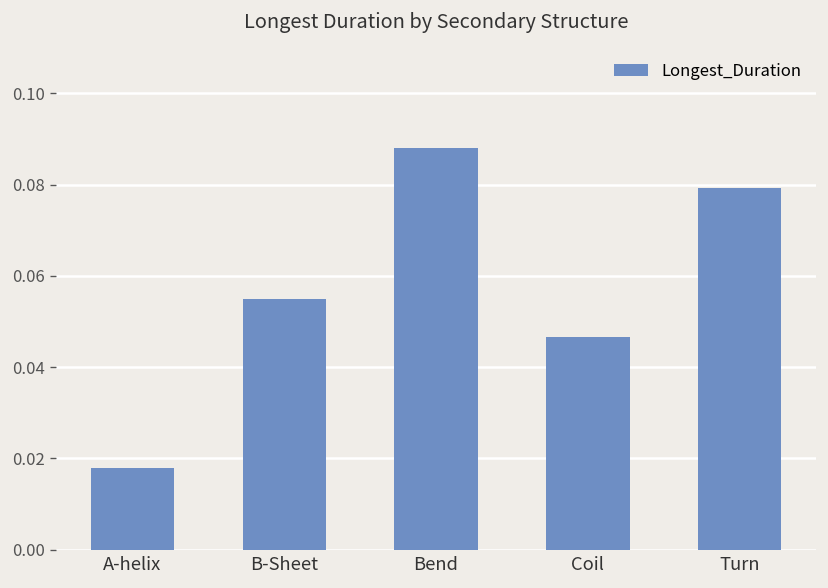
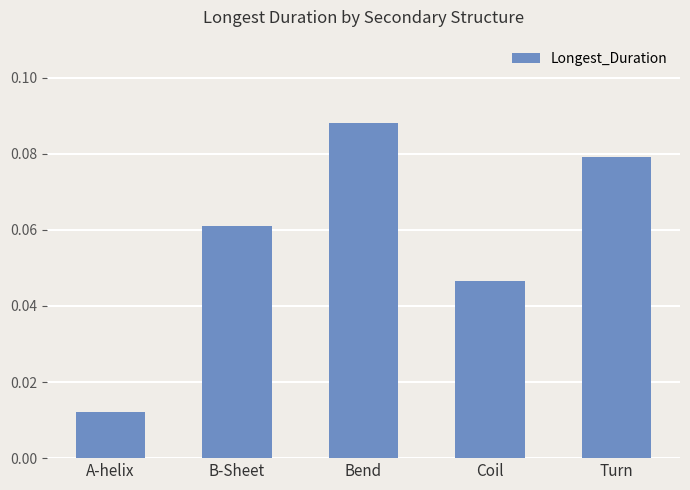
  {
-   "A-helix": 0.018,
-   "B-Sheet": 0.055,
+   "A-helix": 0.012,
+   "B-Sheet": 0.061,
    "Bend": 0.088,
    "Coil": 0.047,
    "Turn": 0.079
  }
